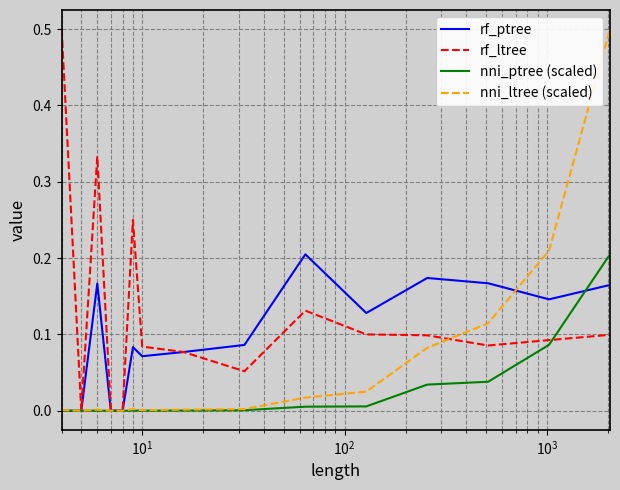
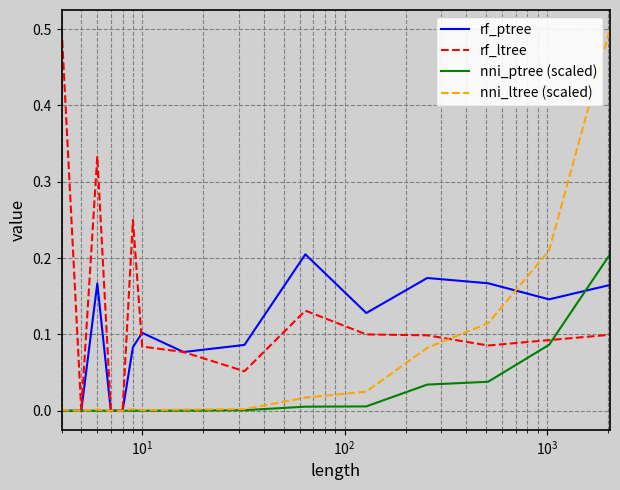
  {
    "rf_ptree": {
-     "10^1": 0.07
+     "10^1": 0.10
    },
    "rf_ltree": {
      "10^1": 0.08
    }
  }
